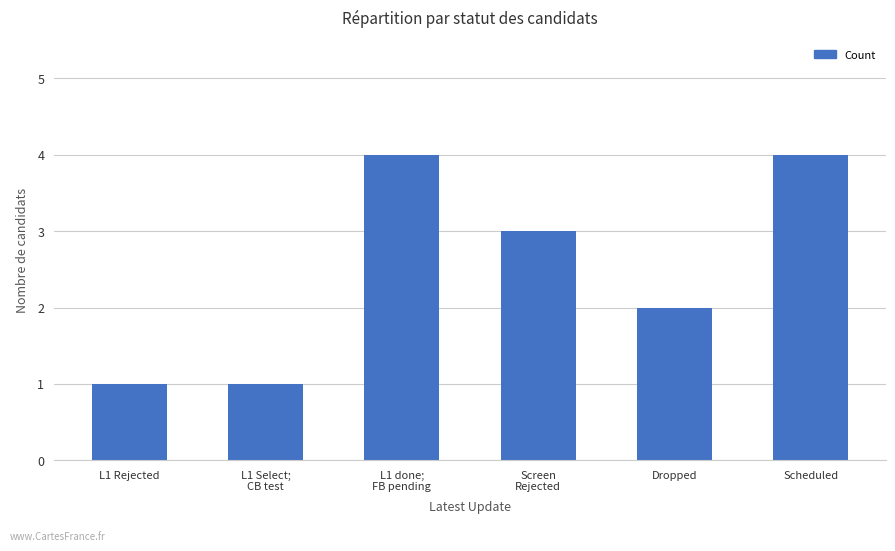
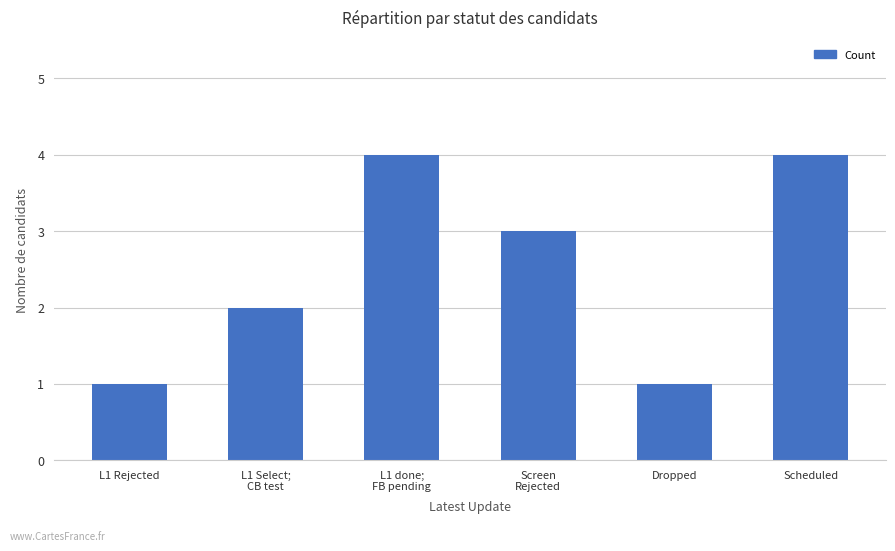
  {
    "L1 Rejected": 1,
-   "L1 Select; CB test": 1,
+   "L1 Select; CB test": 2,
    "L1 done; FB pending": 4,
    "Screen Rejected": 3,
-   "Dropped": 2,
+   "Dropped": 1,
    "Scheduled": 4
  }
